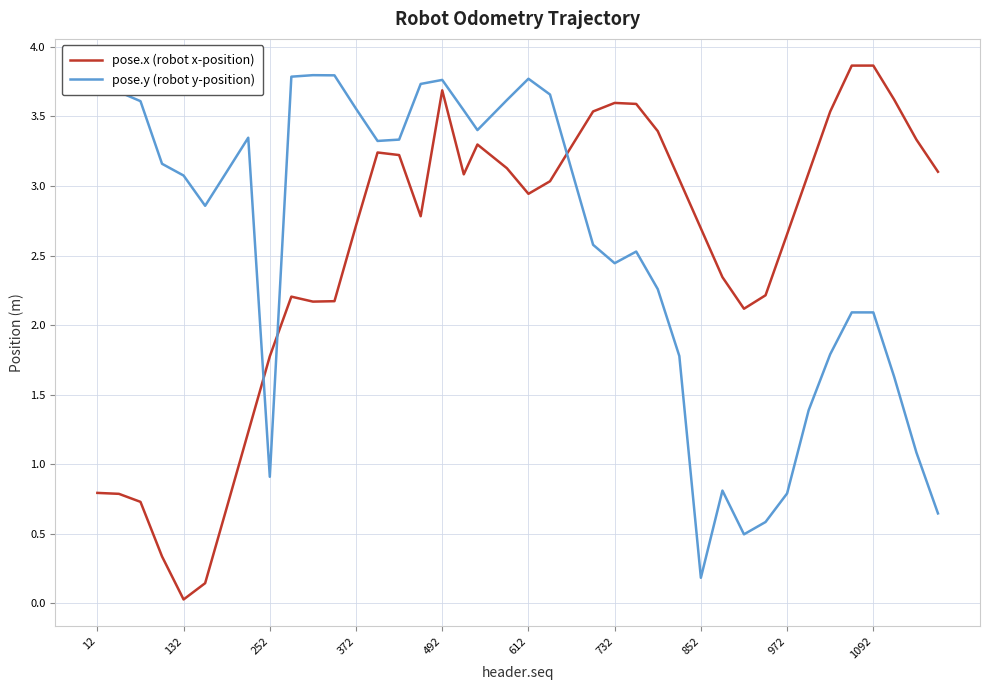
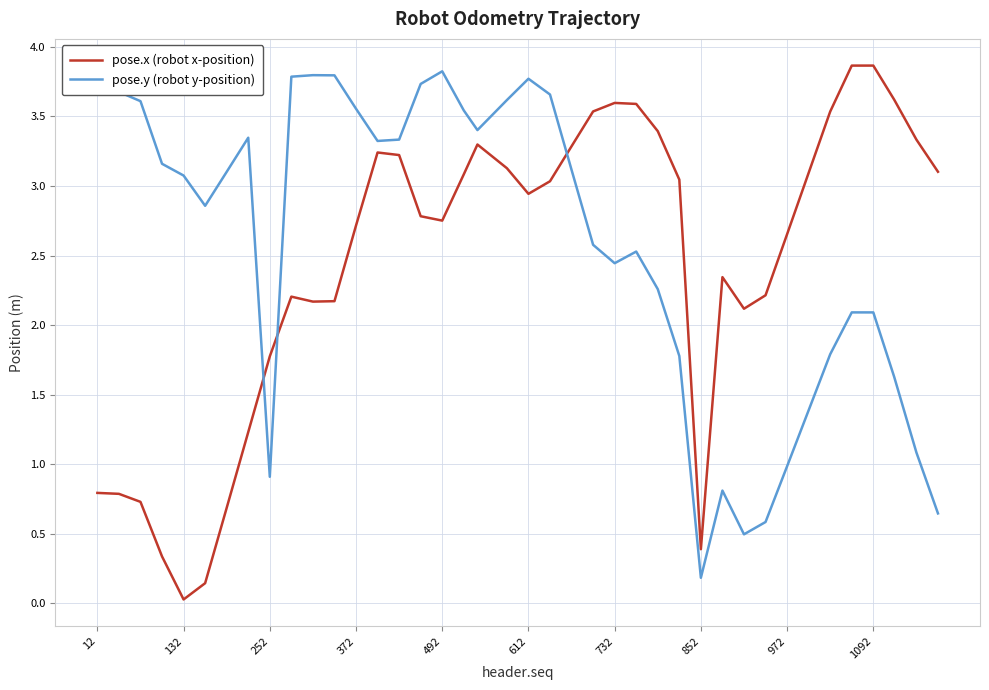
  {
    "pose.x (robot x-position)": {
      "12": 0.79,
      "132": 0.03,
      "252": 1.77,
      "372": 2.72,
-     "492": 3.69,
+     "492": 2.75,
      "612": 2.94,
      "732": 3.60,
-     "852": 2.70,
+     "852": 0.39,
      "972": 2.65,
      "1092": 3.87
    },
    "pose.y (robot y-position)": {
      "132": 3.08,
      "252": 0.91,
      "372": 3.56,
-     "492": 3.76,
+     "492": 3.82,
      "612": 3.77,
      "732": 2.44,
      "852": 0.18,
-     "972": 0.79,
+     "972": 0.98,
      "1092": 2.09
    }
  }
